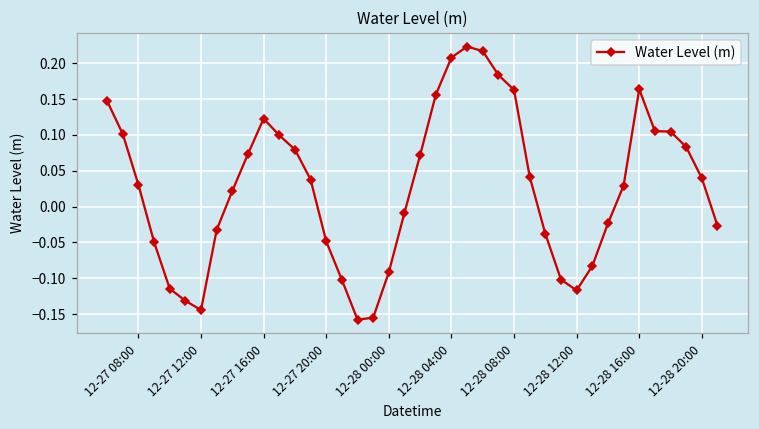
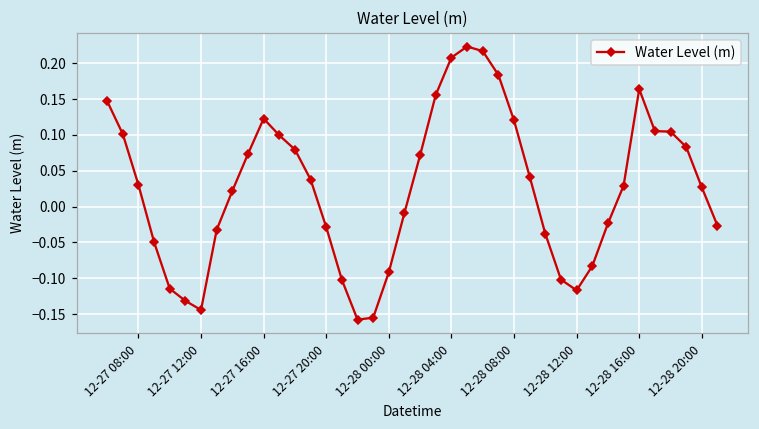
  {
    "12-27 08:00": 0.03,
    "12-27 12:00": -0.14,
    "12-27 16:00": 0.12,
-   "12-27 20:00": -0.05,
+   "12-27 20:00": -0.03,
    "12-28 00:00": -0.09,
    "12-28 04:00": 0.21,
-   "12-28 08:00": 0.16,
+   "12-28 08:00": 0.12,
    "12-28 12:00": -0.12,
    "12-28 16:00": 0.16,
-   "12-28 20:00": 0.04
+   "12-28 20:00": 0.03
  }
